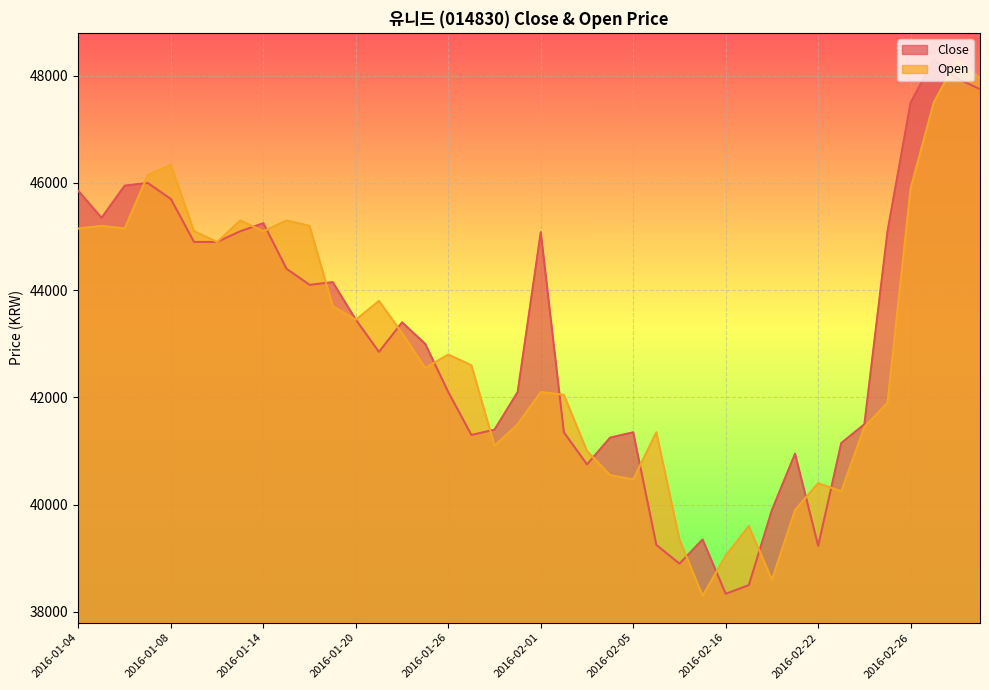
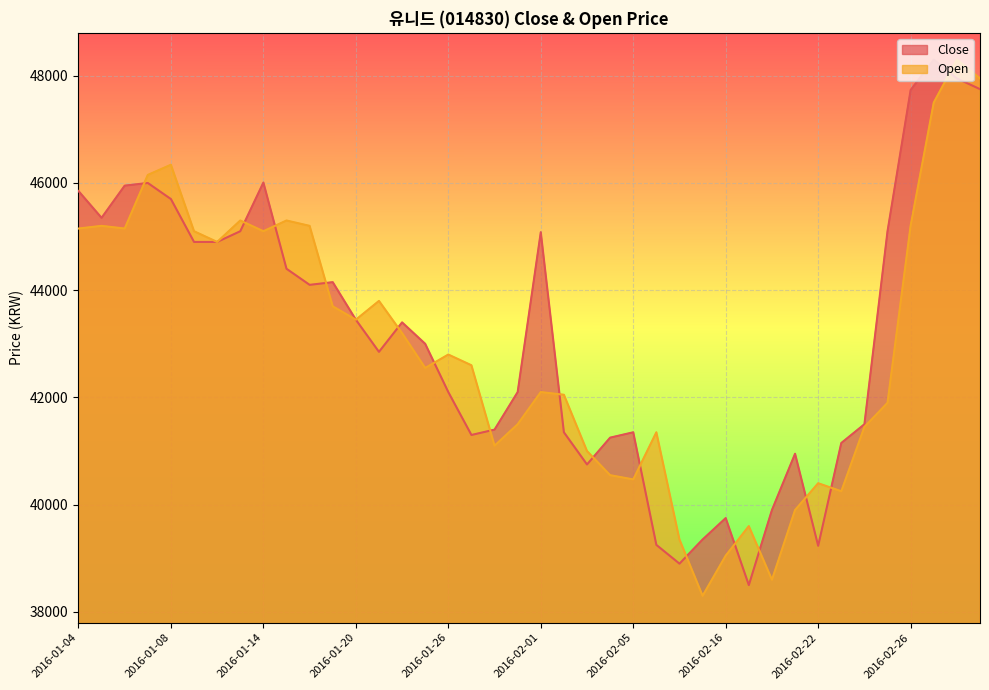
  {
    "Close": {
      "2016-01-04": 45900,
      "2016-01-08": 45700,
-     "2016-01-14": 45300,
+     "2016-01-14": 46000,
      "2016-01-26": 42100,
      "2016-02-01": 45100,
      "2016-02-05": 41400,
-     "2016-02-16": 38300,
+     "2016-02-16": 39800,
      "2016-02-22": 39200,
-     "2016-02-26": 47500
+     "2016-02-26": 47700
    },
    "Open": {
      "2016-01-04": 45200,
      "2016-01-08": 46300,
      "2016-01-14": 45100,
      "2016-01-26": 42800,
      "2016-02-01": 42100,
      "2016-02-05": 40500,
      "2016-02-16": 39100,
      "2016-02-22": 40400,
-     "2016-02-26": 45900
+     "2016-02-26": 45200
    }
  }
